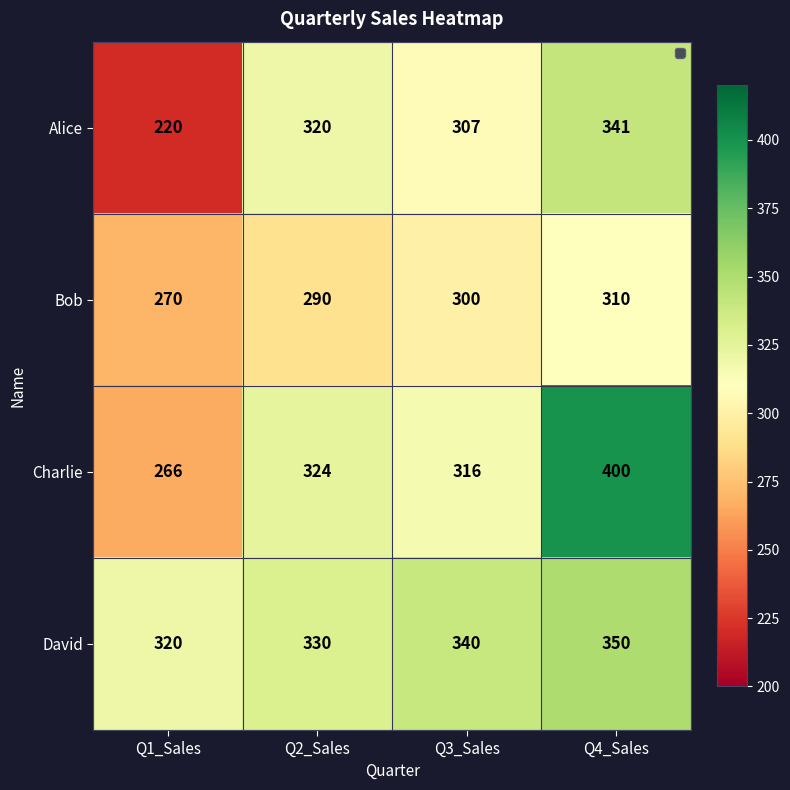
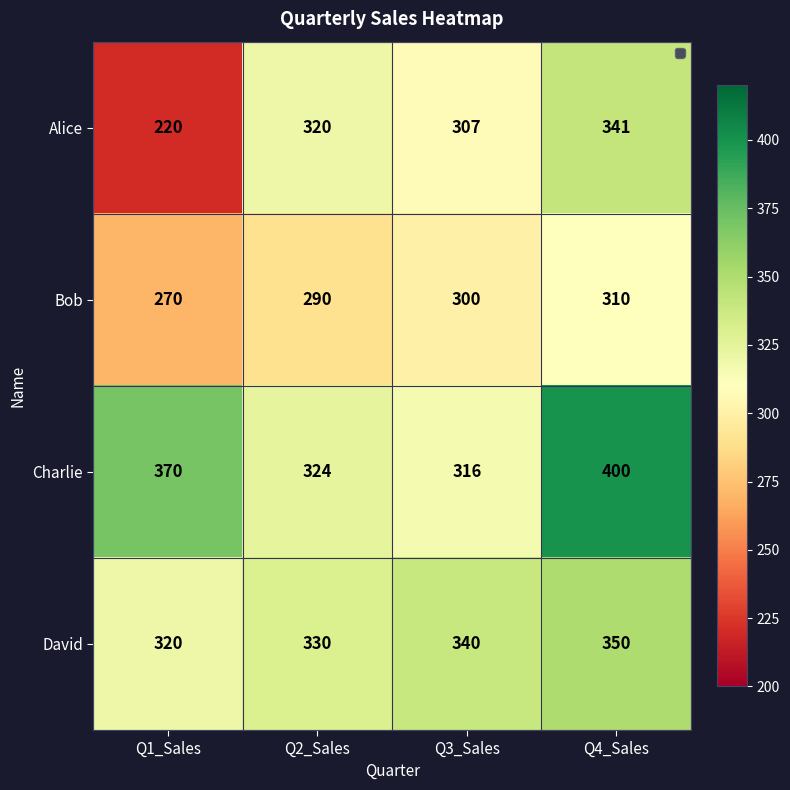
  {
    "Alice": {
      "Q1_Sales": 220,
      "Q2_Sales": 320,
      "Q3_Sales": 307,
      "Q4_Sales": 341
    },
    "Bob": {
      "Q1_Sales": 270,
      "Q2_Sales": 290,
      "Q3_Sales": 300,
      "Q4_Sales": 310
    },
    "Charlie": {
-     "Q1_Sales": 266,
+     "Q1_Sales": 370,
      "Q2_Sales": 324,
      "Q3_Sales": 316,
      "Q4_Sales": 400
    },
    "David": {
      "Q1_Sales": 320,
      "Q2_Sales": 330,
      "Q3_Sales": 340,
      "Q4_Sales": 350
    }
  }
